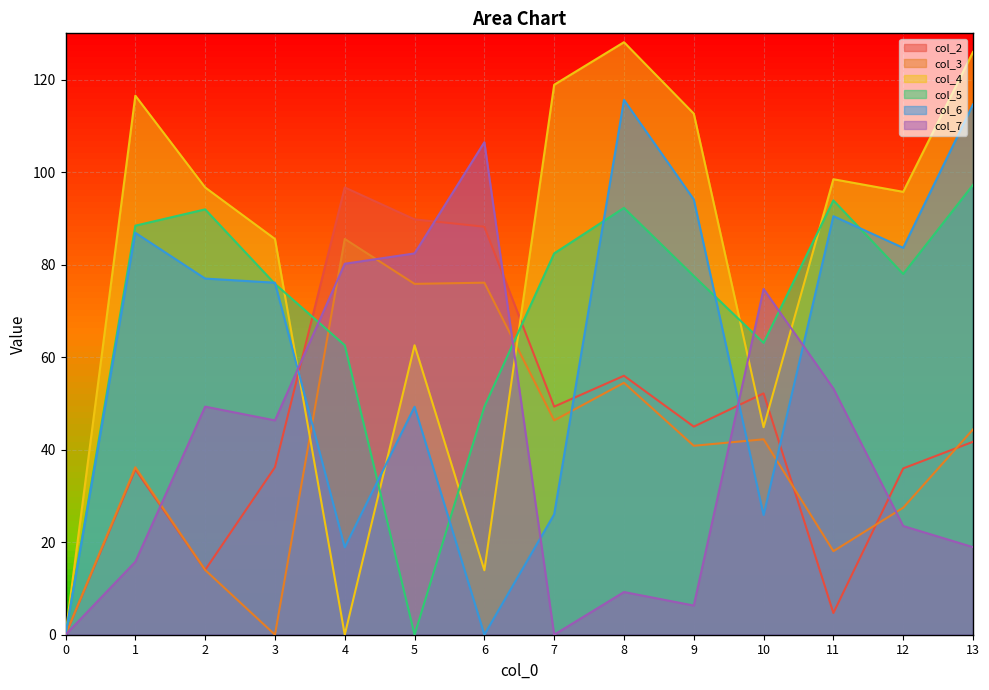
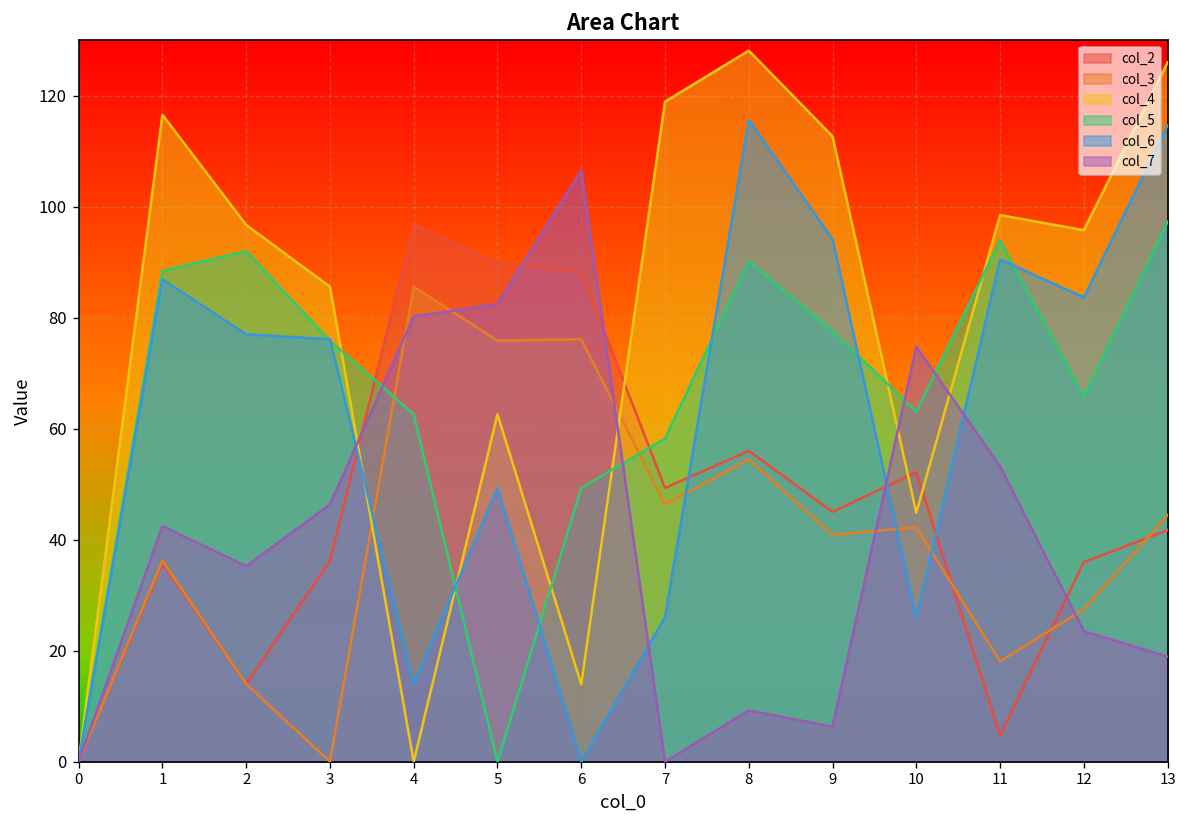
  {
    "col_5": {
      "1": 88,
      "2": 92,
      "4": 63,
      "5": 0,
      "6": 49,
-     "7": 82,
-     "8": 92,
+     "7": 58,
+     "8": 90,
      "9": 78,
      "10": 63,
      "11": 94,
-     "12": 78,
+     "12": 66,
      "13": 97
    },
    "col_6": {
      "1": 87,
      "2": 77,
-     "4": 19,
+     "4": 14,
      "5": 49,
      "6": 0,
      "7": 26,
      "8": 116,
      "9": 94,
      "10": 26,
      "11": 90,
      "12": 84,
      "13": 115
    },
    "col_7": {
-     "1": 16,
-     "2": 49,
+     "1": 42,
+     "2": 35,
      "3": 46,
      "4": 80,
      "5": 82,
      "6": 106,
      "7": 0,
      "8": 9,
      "9": 6,
      "10": 75,
      "11": 53,
      "12": 23,
      "13": 19
    }
  }
